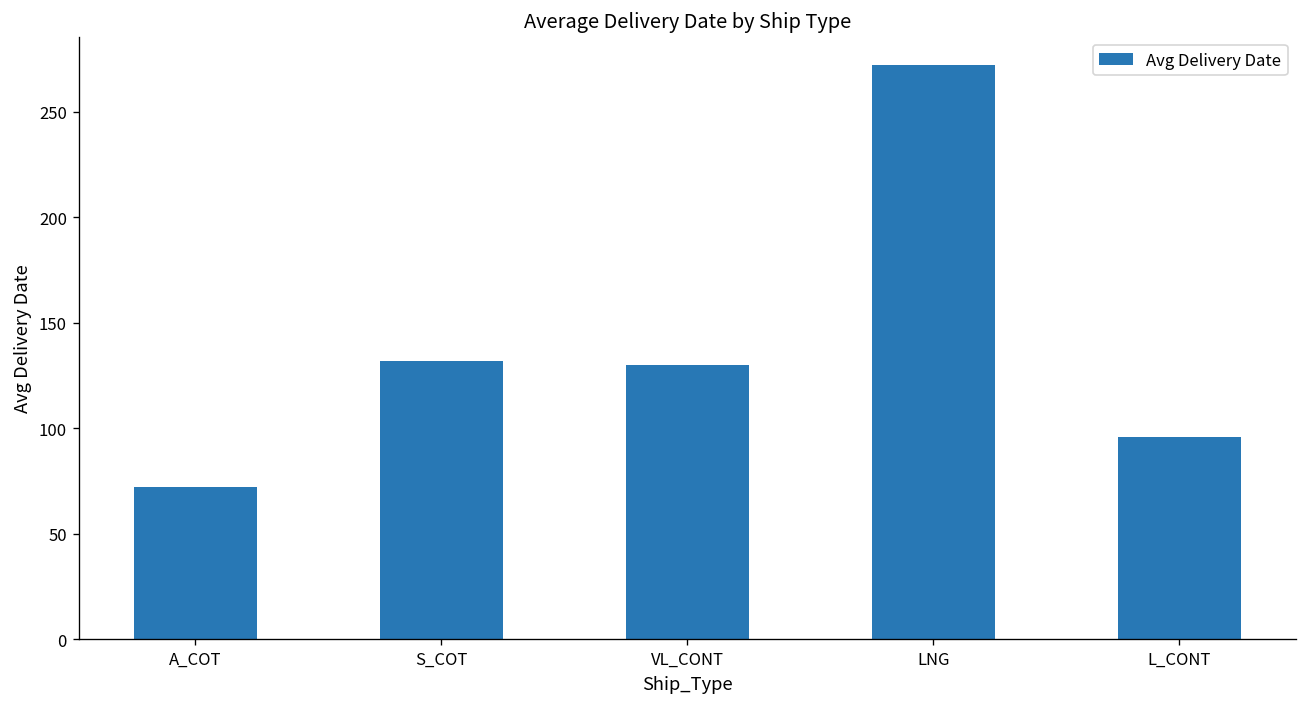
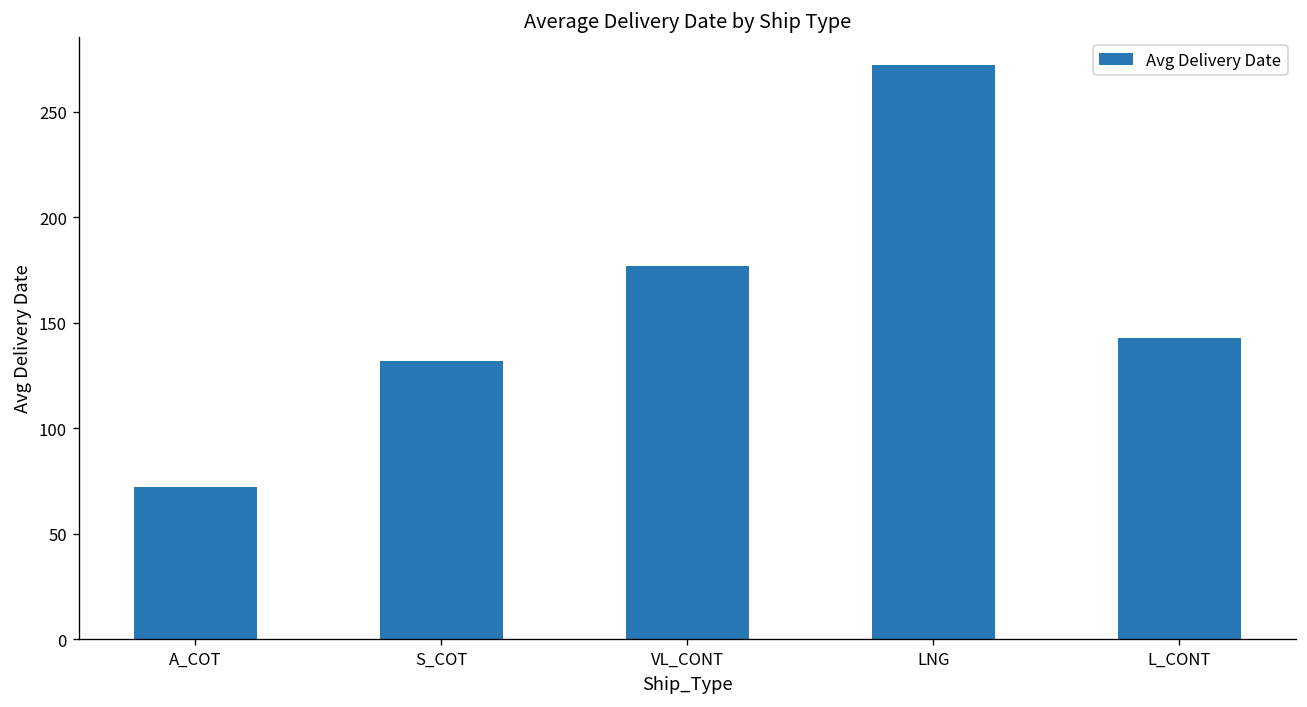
  {
    "A_COT": 72,
    "S_COT": 132,
-   "VL_CONT": 130,
+   "VL_CONT": 177,
    "LNG": 272,
-   "L_CONT": 96
+   "L_CONT": 143
  }
